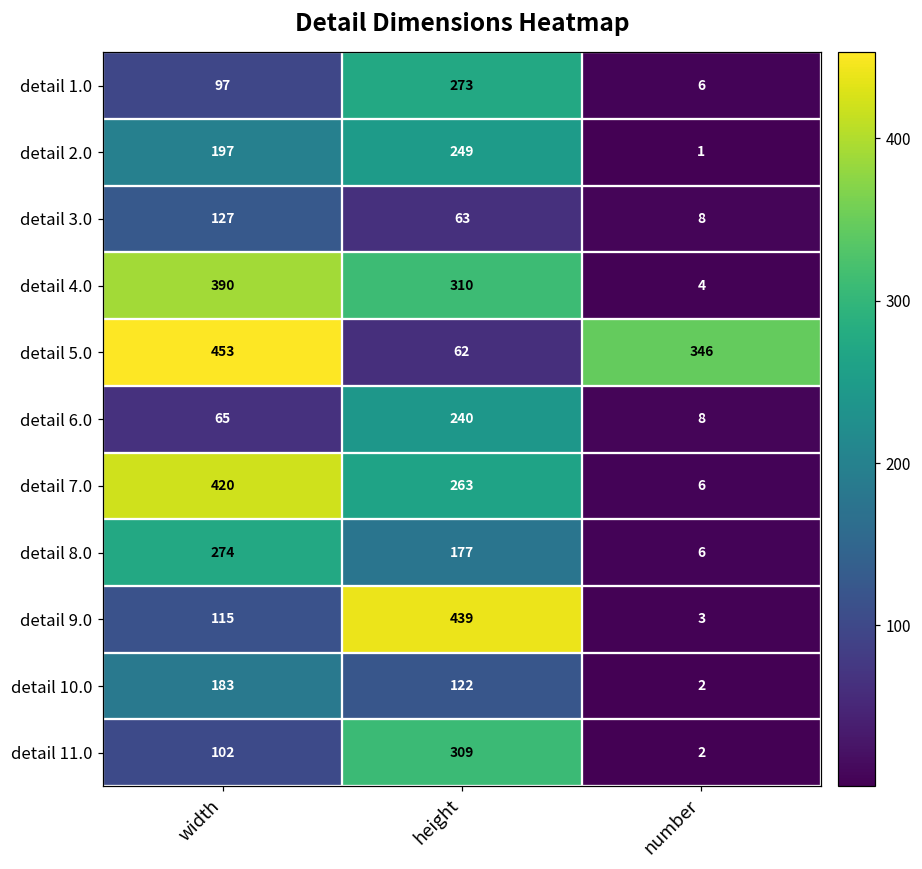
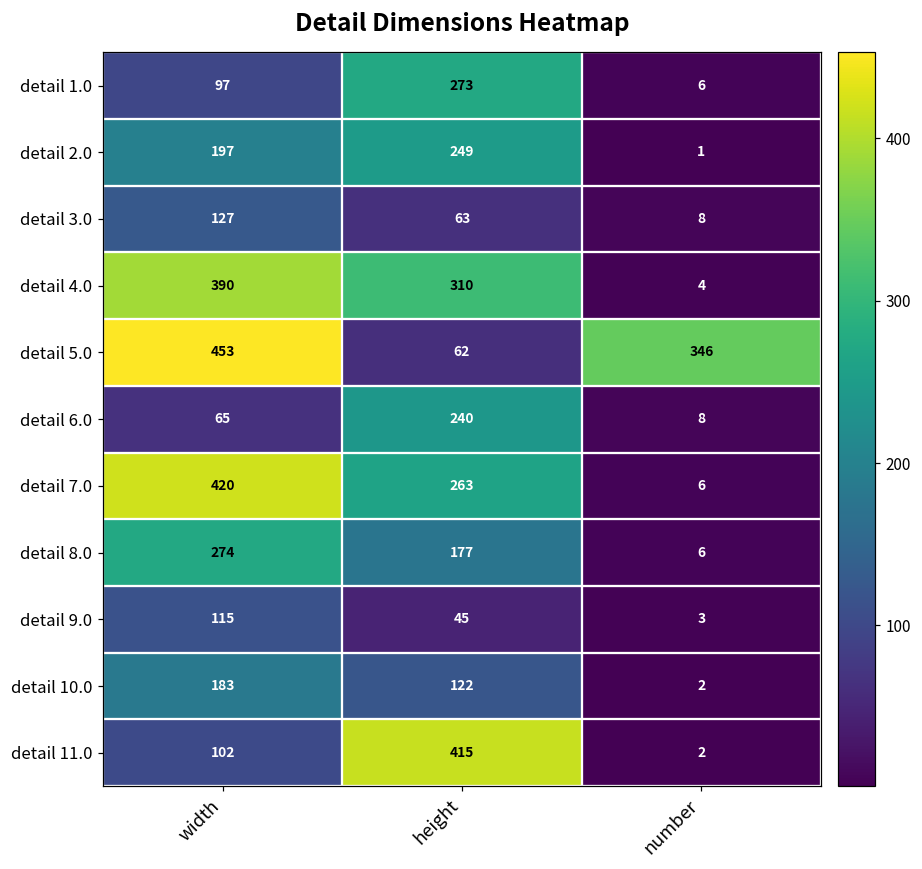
  {
    "detail 1.0": {
      "width": 97,
      "height": 273,
      "number": 6
    },
    "detail 2.0": {
      "width": 197,
      "height": 249,
      "number": 1
    },
    "detail 3.0": {
      "width": 127,
      "height": 63,
      "number": 8
    },
    "detail 4.0": {
      "width": 390,
      "height": 310,
      "number": 4
    },
    "detail 5.0": {
      "width": 453,
      "height": 62,
      "number": 346
    },
    "detail 6.0": {
      "width": 65,
      "height": 240,
      "number": 8
    },
    "detail 7.0": {
      "width": 420,
      "height": 263,
      "number": 6
    },
    "detail 8.0": {
      "width": 274,
      "height": 177,
      "number": 6
    },
    "detail 9.0": {
      "width": 115,
-     "height": 439,
+     "height": 45,
      "number": 3
    },
    "detail 10.0": {
      "width": 183,
      "height": 122,
      "number": 2
    },
    "detail 11.0": {
      "width": 102,
-     "height": 309,
+     "height": 415,
      "number": 2
    }
  }
